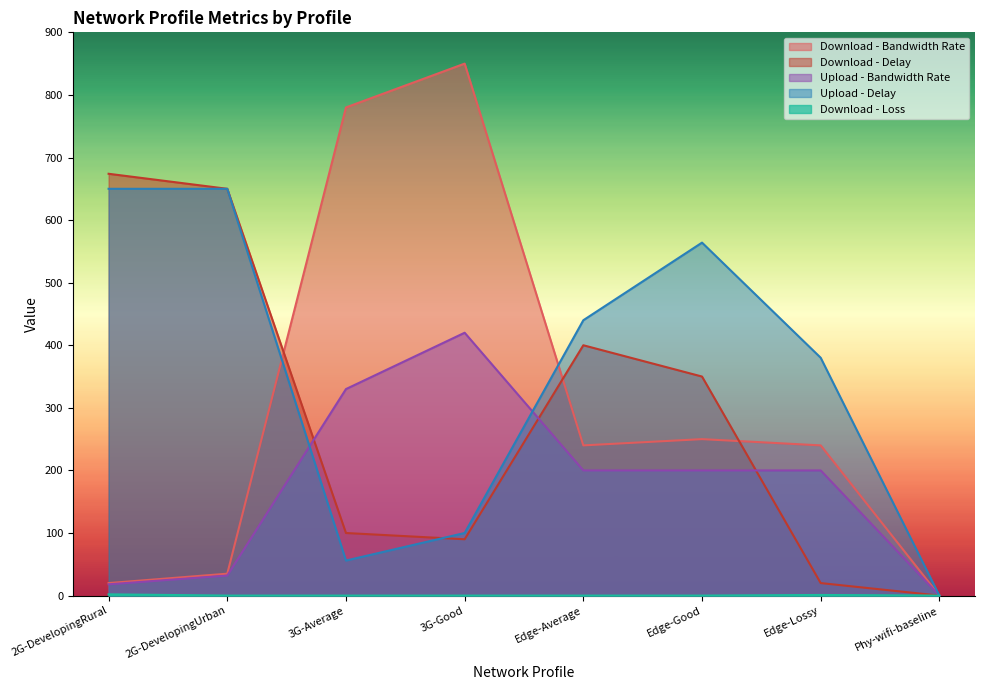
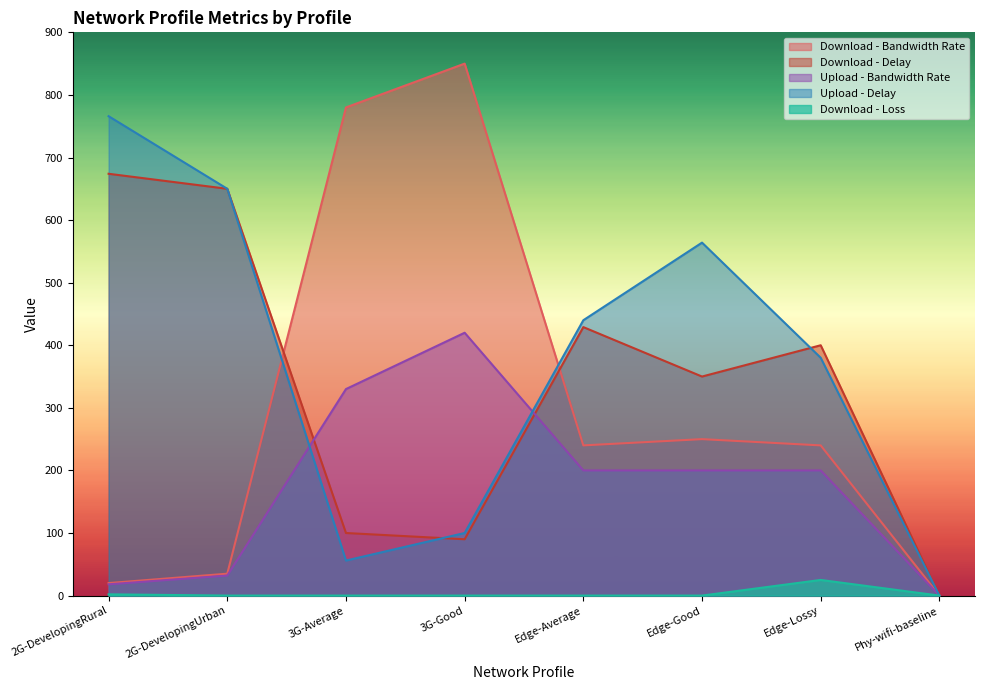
  {
    "Download - Bandwidth Rate": {
      "3G-Average": 780,
      "3G-Good": 850,
      "Edge-Average": 240,
      "Edge-Good": 250,
      "Edge-Lossy": 240
    },
    "Download - Delay": {
      "2G-DevelopingRural": 670,
      "3G-Average": 100,
      "3G-Good": 90,
-     "Edge-Average": 400,
+     "Edge-Average": 430,
      "Edge-Good": 350,
-     "Edge-Lossy": 20
+     "Edge-Lossy": 400
    },
    "Upload - Bandwidth Rate": {
      "3G-Average": 330,
      "3G-Good": 420,
      "Edge-Average": 200,
      "Edge-Good": 200,
      "Edge-Lossy": 200
    },
    "Upload - Delay": {
-     "2G-DevelopingRural": 650,
+     "2G-DevelopingRural": 770,
      "3G-Average": 60,
      "3G-Good": 100,
      "Edge-Average": 440,
      "Edge-Good": 560,
      "Edge-Lossy": 380
    },
    "Download - Loss": {
      "2G-DevelopingRural": 0,
      "2G-DevelopingUrban": 0,
      "3G-Average": 0,
      "3G-Good": 0,
      "Edge-Average": 0,
      "Edge-Good": 0,
-     "Edge-Lossy": 0
+     "Edge-Lossy": 30
    }
  }
